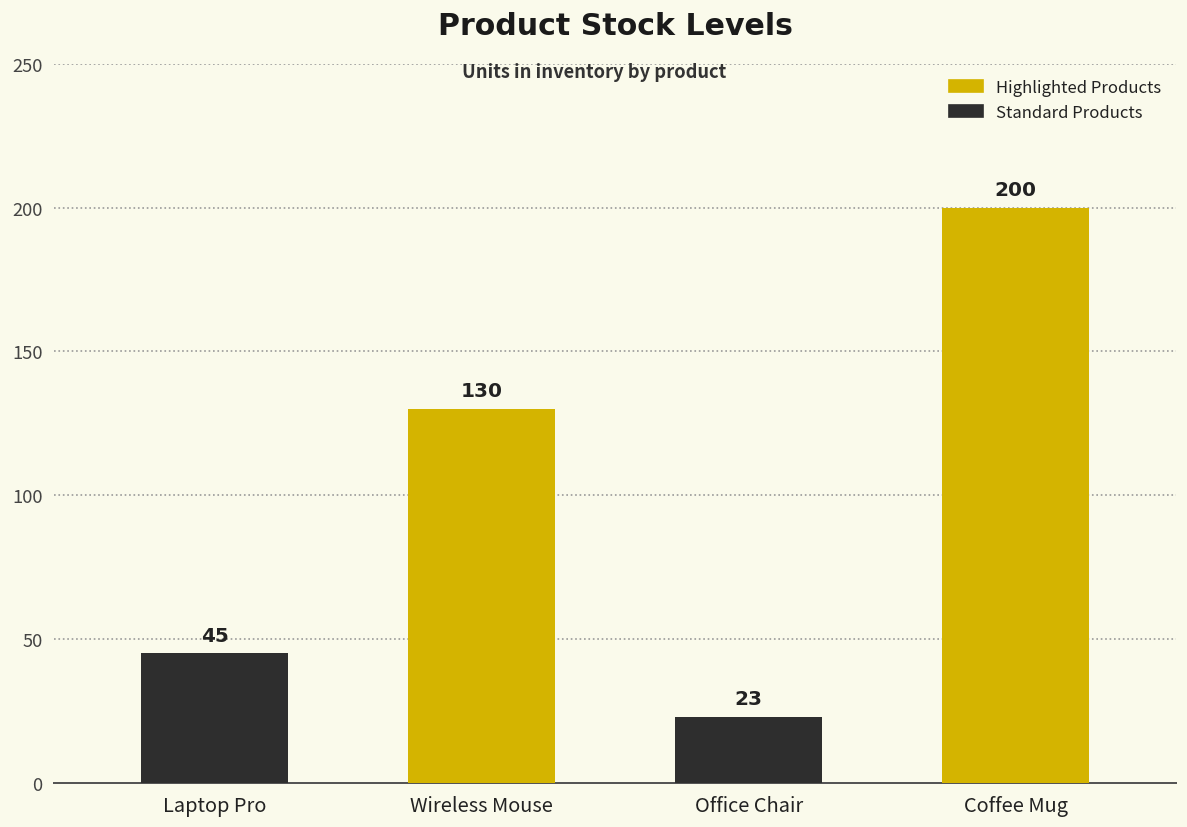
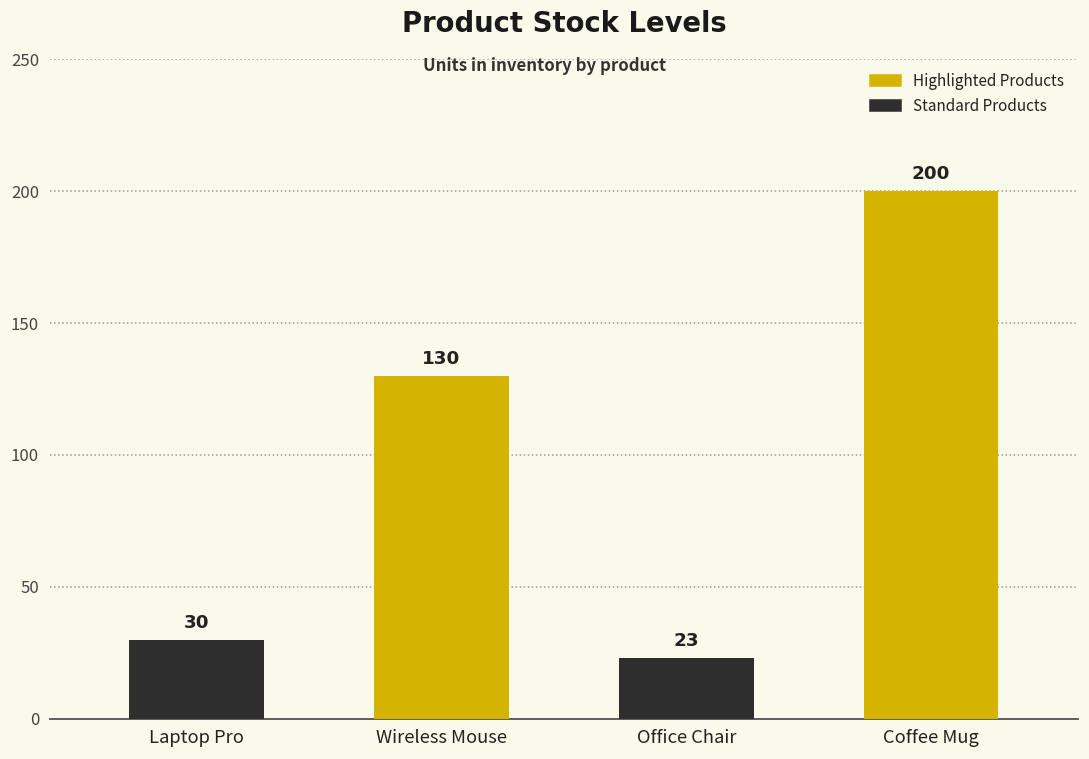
  {
-   "Laptop Pro": 45,
+   "Laptop Pro": 30,
    "Wireless Mouse": 130,
    "Office Chair": 23,
    "Coffee Mug": 200
  }
